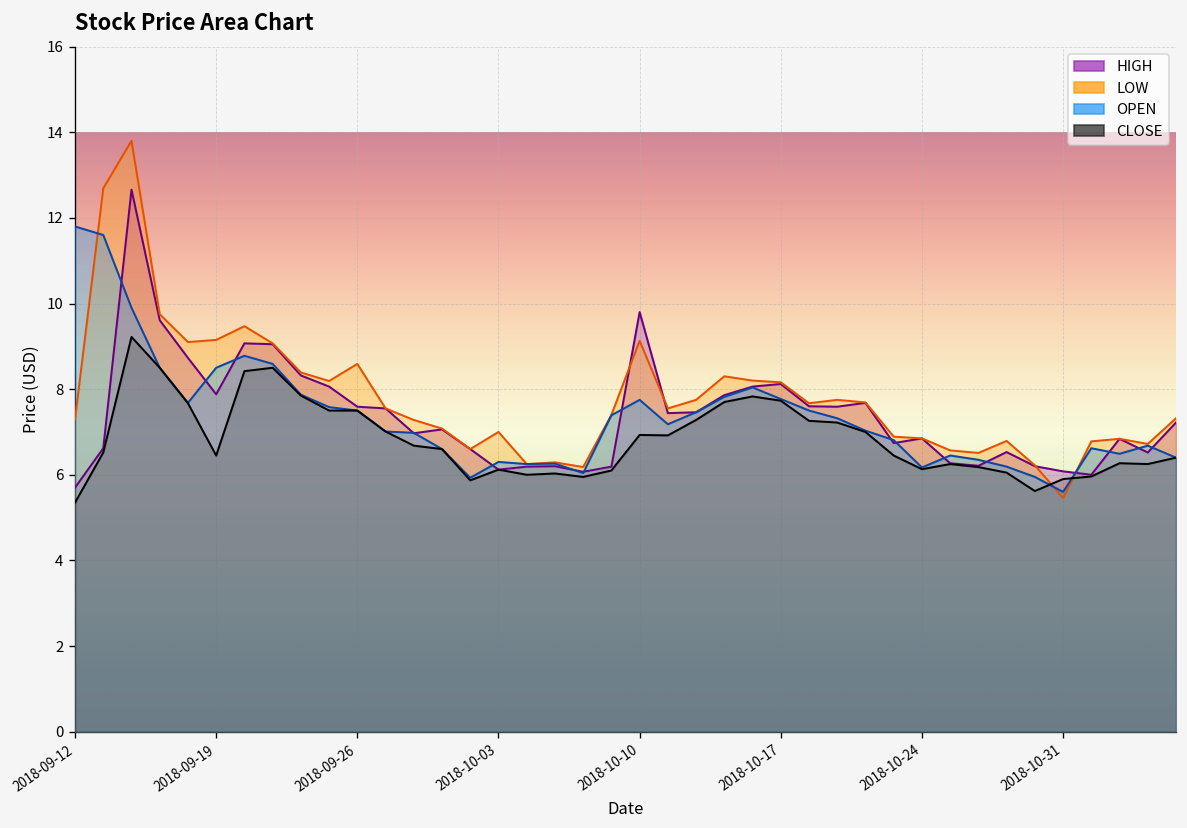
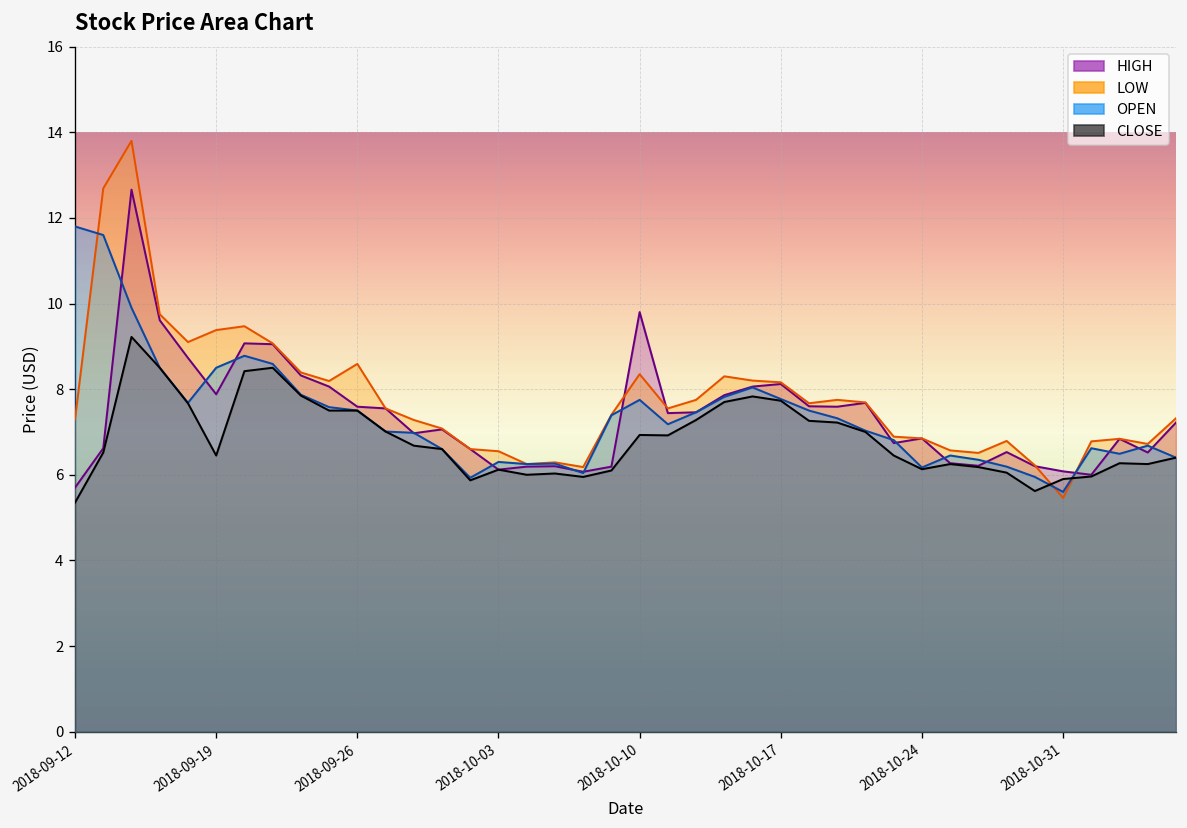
  {
    "HIGH": {
      "2018-09-12": 5.7,
      "2018-09-19": 7.9,
      "2018-09-26": 7.6,
      "2018-10-10": 9.8,
      "2018-10-31": 6.1
    },
    "LOW": {
      "2018-09-12": 7.3,
-     "2018-09-19": 9.2,
+     "2018-09-19": 9.4,
      "2018-09-26": 8.6,
-     "2018-10-03": 7.0,
-     "2018-10-10": 9.1,
+     "2018-10-03": 6.6,
+     "2018-10-10": 8.4,
      "2018-10-31": 5.5
    },
    "OPEN": {
      "2018-09-12": 11.8,
      "2018-09-19": 8.5,
      "2018-10-03": 6.3,
      "2018-10-10": 7.8,
      "2018-10-31": 5.6
    },
    "CLOSE": {
      "2018-09-12": 5.4,
      "2018-09-19": 6.5,
      "2018-10-10": 6.9,
      "2018-10-31": 5.9
    }
  }
